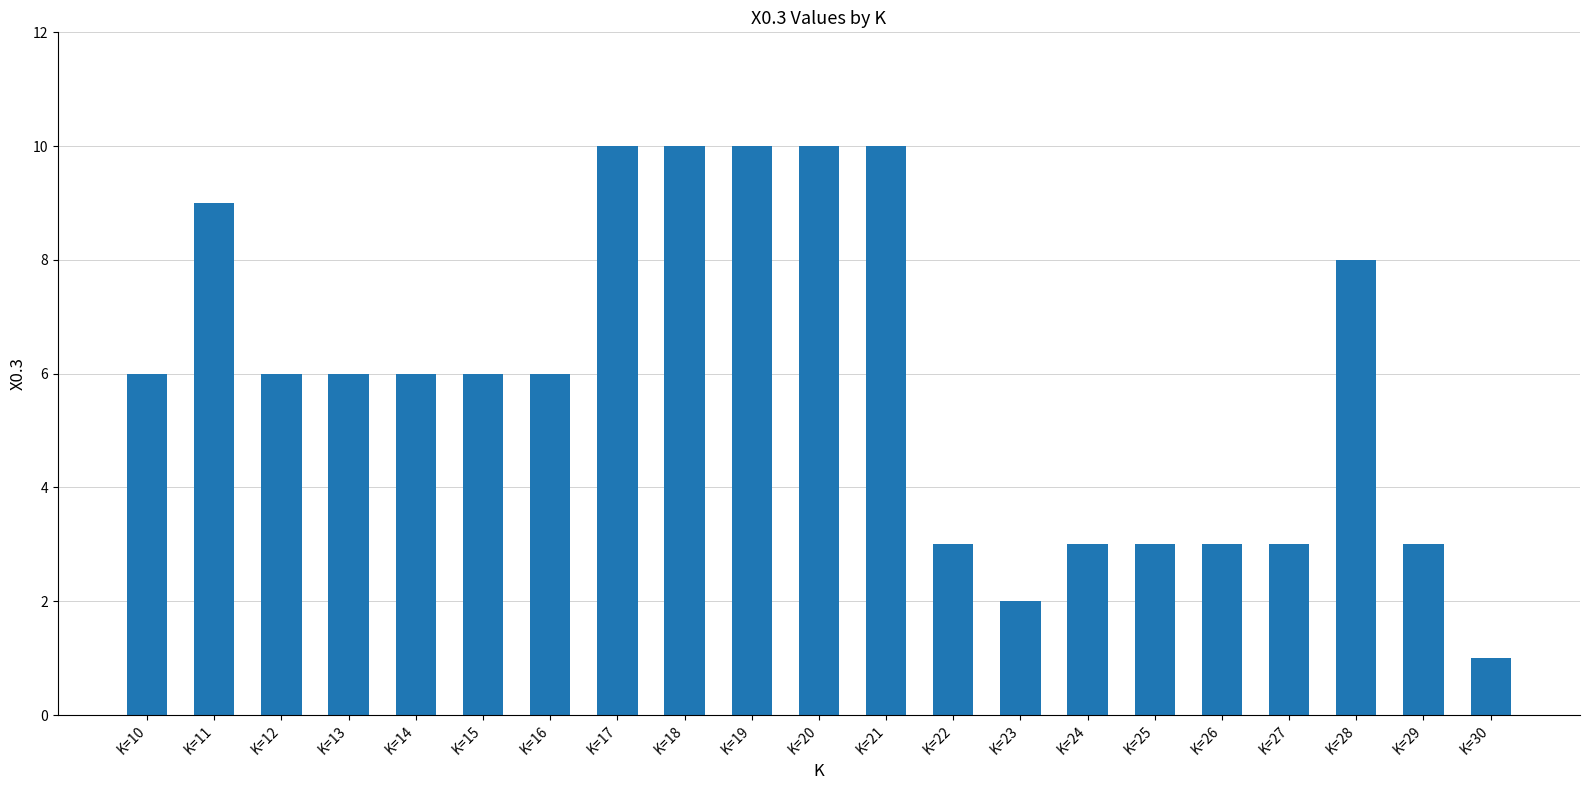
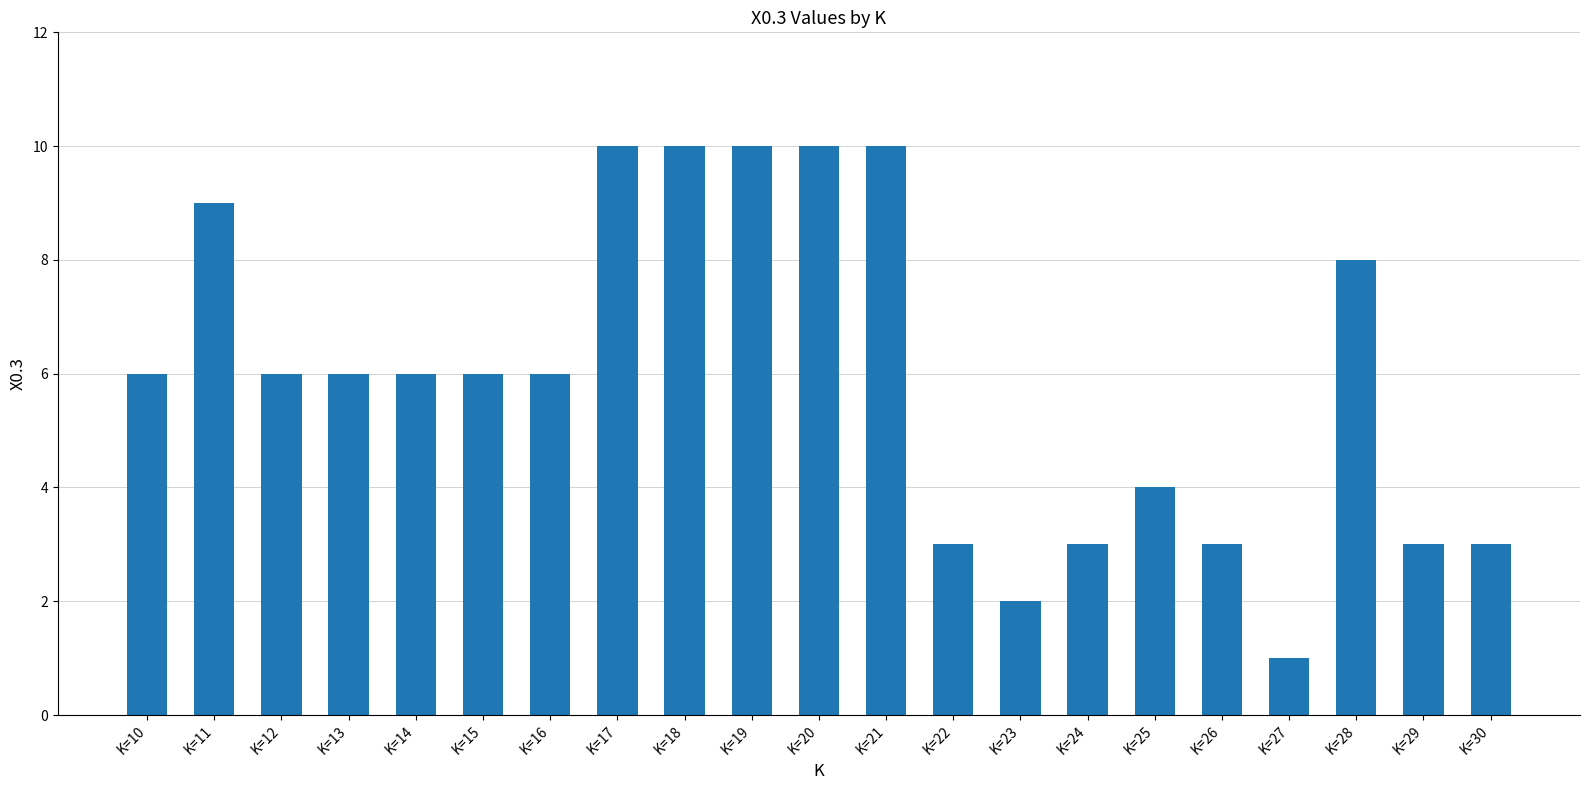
  {
    "K=10": 6,
    "K=11": 9,
    "K=12": 6,
    "K=13": 6,
    "K=14": 6,
    "K=15": 6,
    "K=16": 6,
    "K=17": 10,
    "K=18": 10,
    "K=19": 10,
    "K=20": 10,
    "K=21": 10,
    "K=22": 3,
    "K=23": 2,
    "K=24": 3,
-   "K=25": 3,
+   "K=25": 4,
    "K=26": 3,
-   "K=27": 3,
+   "K=27": 1,
    "K=28": 8,
    "K=29": 3,
-   "K=30": 1
+   "K=30": 3
  }
